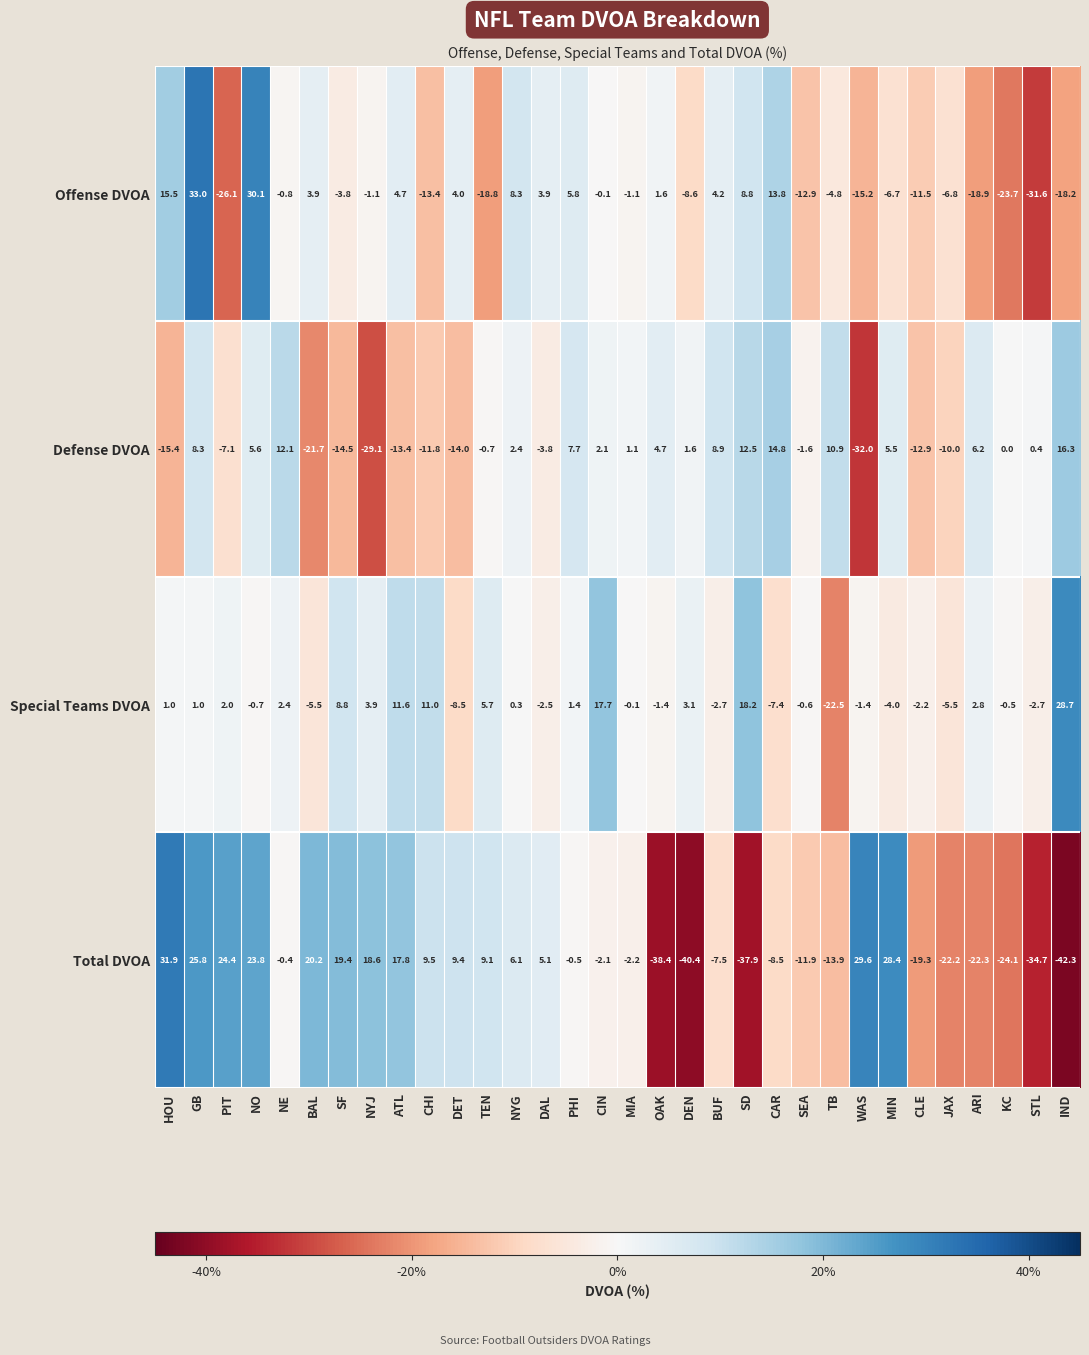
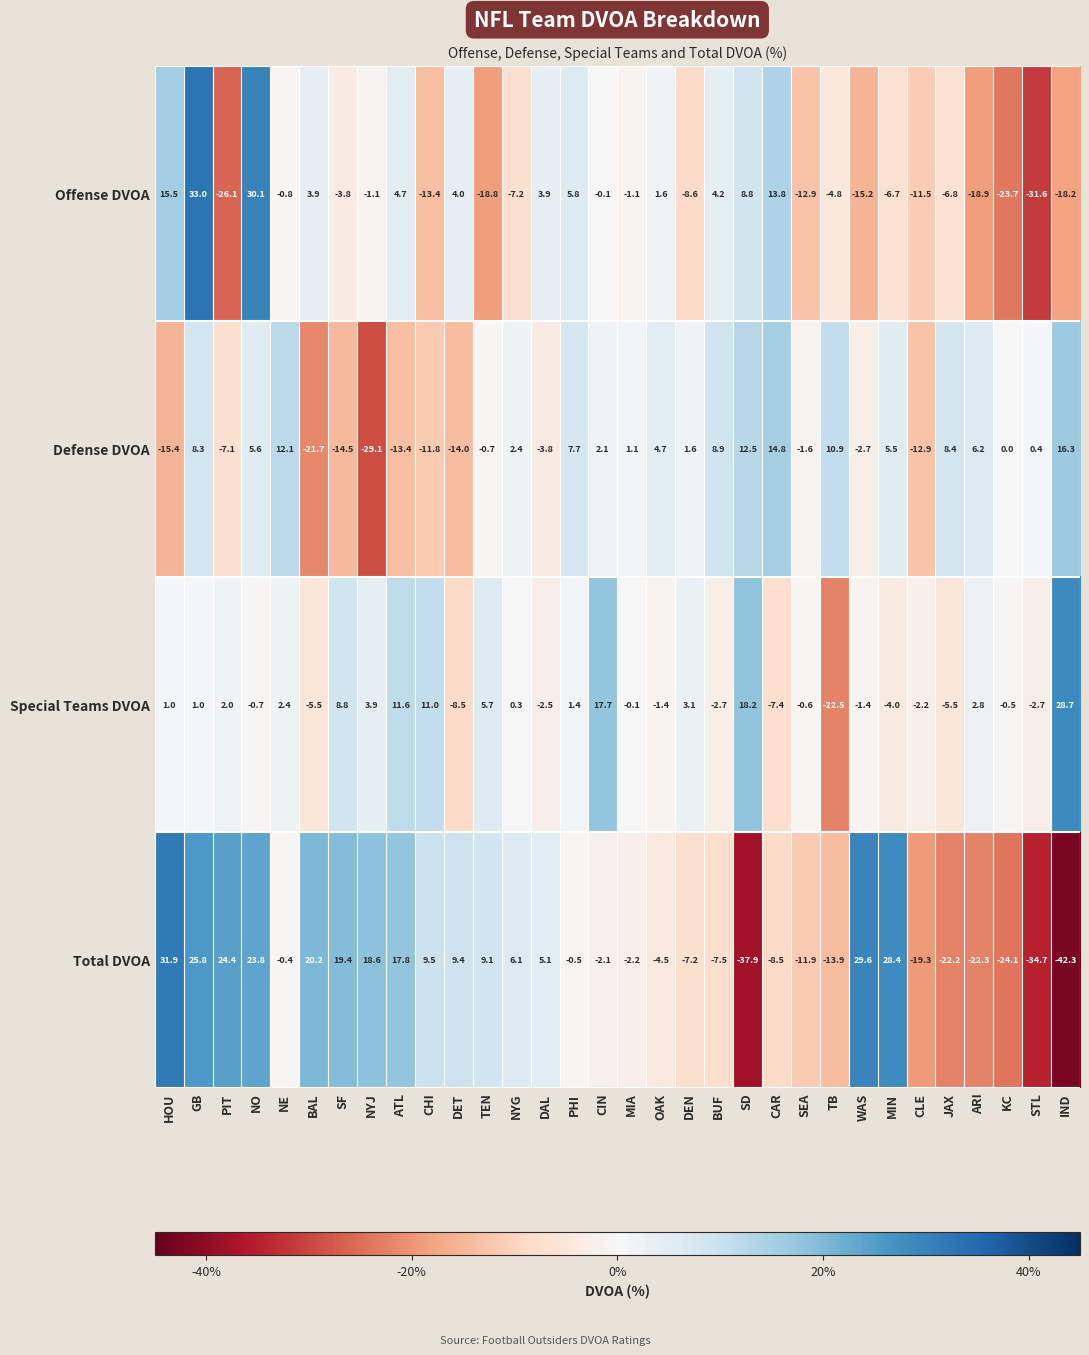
  {
    "Offense DVOA": {
      "HOU": 15.5,
      "GB": 33.0,
      "PIT": -26.1,
      "NO": 30.1,
      "NE": -0.8,
      "BAL": 3.9,
      "SF": -3.8,
      "NYJ": -1.1,
      "ATL": 4.7,
      "CHI": -13.4,
      "DET": 4.0,
      "TEN": -18.8,
-     "NYG": 8.3,
+     "NYG": -7.2,
      "DAL": 3.9,
      "PHI": 5.8,
      "CIN": -0.1,
      "MIA": -1.1,
      "OAK": 1.6,
      "DEN": -8.6,
      "BUF": 4.2,
      "SD": 8.8,
      "CAR": 13.8,
      "SEA": -12.9,
      "TB": -4.8,
      "WAS": -15.2,
      "MIN": -6.7,
      "CLE": -11.5,
      "JAX": -6.8,
      "ARI": -18.9,
      "KC": -23.7,
      "STL": -31.6,
      "IND": -18.2
    },
    "Defense DVOA": {
      "HOU": -15.4,
      "GB": 8.3,
      "PIT": -7.1,
      "NO": 5.6,
      "NE": 12.1,
      "BAL": -21.7,
      "SF": -14.5,
      "NYJ": -29.1,
      "ATL": -13.4,
      "CHI": -11.8,
      "DET": -14.0,
      "TEN": -0.7,
      "NYG": 2.4,
      "DAL": -3.8,
      "PHI": 7.7,
      "CIN": 2.1,
      "MIA": 1.1,
      "OAK": 4.7,
      "DEN": 1.6,
      "BUF": 8.9,
      "SD": 12.5,
      "CAR": 14.8,
      "SEA": -1.6,
      "TB": 10.9,
-     "WAS": -32.0,
+     "WAS": -2.7,
      "MIN": 5.5,
      "CLE": -12.9,
-     "JAX": -10.0,
+     "JAX": 8.4,
      "ARI": 6.2,
      "KC": 0.0,
      "STL": 0.4,
      "IND": 16.3
    },
    "Special Teams DVOA": {
      "HOU": 1.0,
      "GB": 1.0,
      "PIT": 2.0,
      "NO": -0.7,
      "NE": 2.4,
      "BAL": -5.5,
      "SF": 8.8,
      "NYJ": 3.9,
      "ATL": 11.6,
      "CHI": 11.0,
      "DET": -8.5,
      "TEN": 5.7,
      "NYG": 0.3,
      "DAL": -2.5,
      "PHI": 1.4,
      "CIN": 17.7,
      "MIA": -0.1,
      "OAK": -1.4,
      "DEN": 3.1,
      "BUF": -2.7,
      "SD": 18.2,
      "CAR": -7.4,
      "SEA": -0.6,
      "TB": -22.5,
      "WAS": -1.4,
      "MIN": -4.0,
      "CLE": -2.2,
      "JAX": -5.5,
      "ARI": 2.8,
      "KC": -0.5,
      "STL": -2.7,
      "IND": 28.7
    },
    "Total DVOA": {
      "HOU": 31.9,
      "GB": 25.8,
      "PIT": 24.4,
      "NO": 23.8,
      "NE": -0.4,
      "BAL": 20.2,
      "SF": 19.4,
      "NYJ": 18.6,
      "ATL": 17.8,
      "CHI": 9.5,
      "DET": 9.4,
      "TEN": 9.1,
      "NYG": 6.1,
      "DAL": 5.1,
      "PHI": -0.5,
      "CIN": -2.1,
      "MIA": -2.2,
-     "OAK": -38.4,
-     "DEN": -40.4,
+     "OAK": -4.5,
+     "DEN": -7.2,
      "BUF": -7.5,
      "SD": -37.9,
      "CAR": -8.5,
      "SEA": -11.9,
      "TB": -13.9,
      "WAS": 29.6,
      "MIN": 28.4,
      "CLE": -19.3,
      "JAX": -22.2,
      "ARI": -22.3,
      "KC": -24.1,
      "STL": -34.7,
      "IND": -42.3
    }
  }
